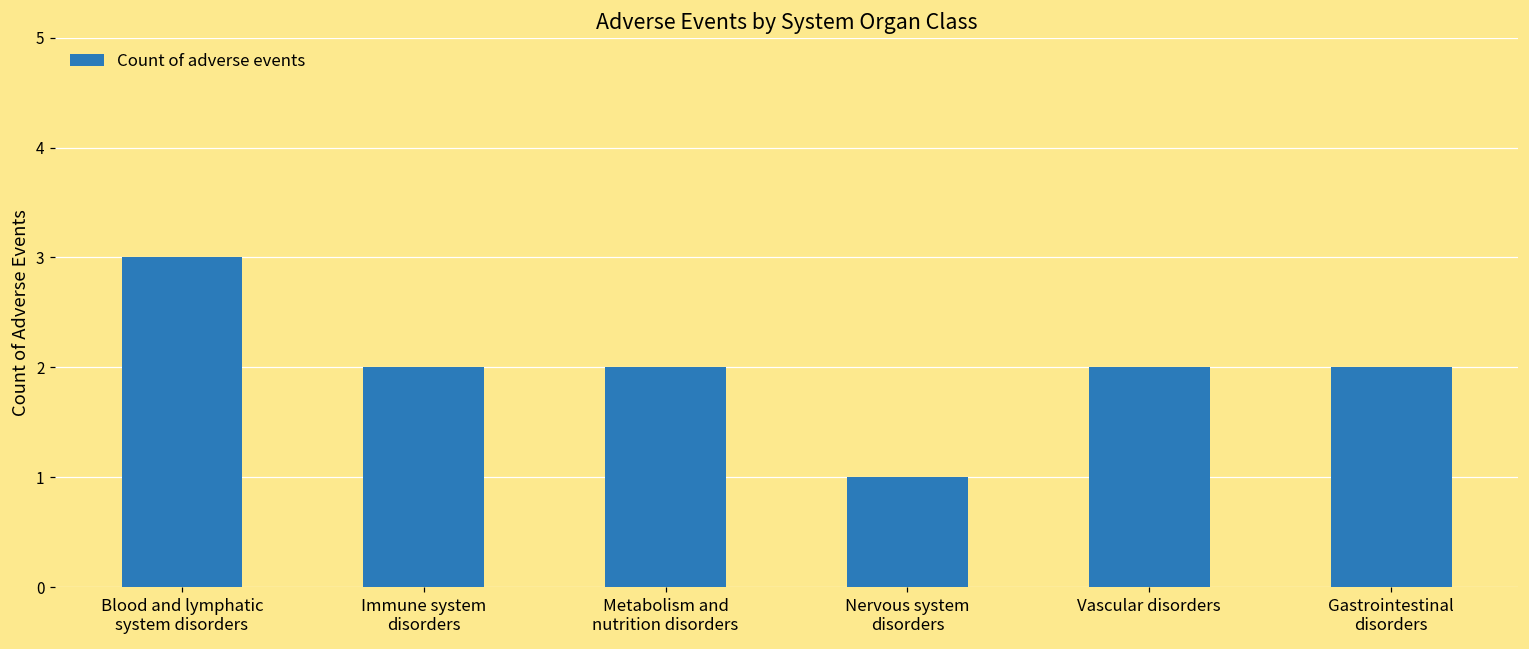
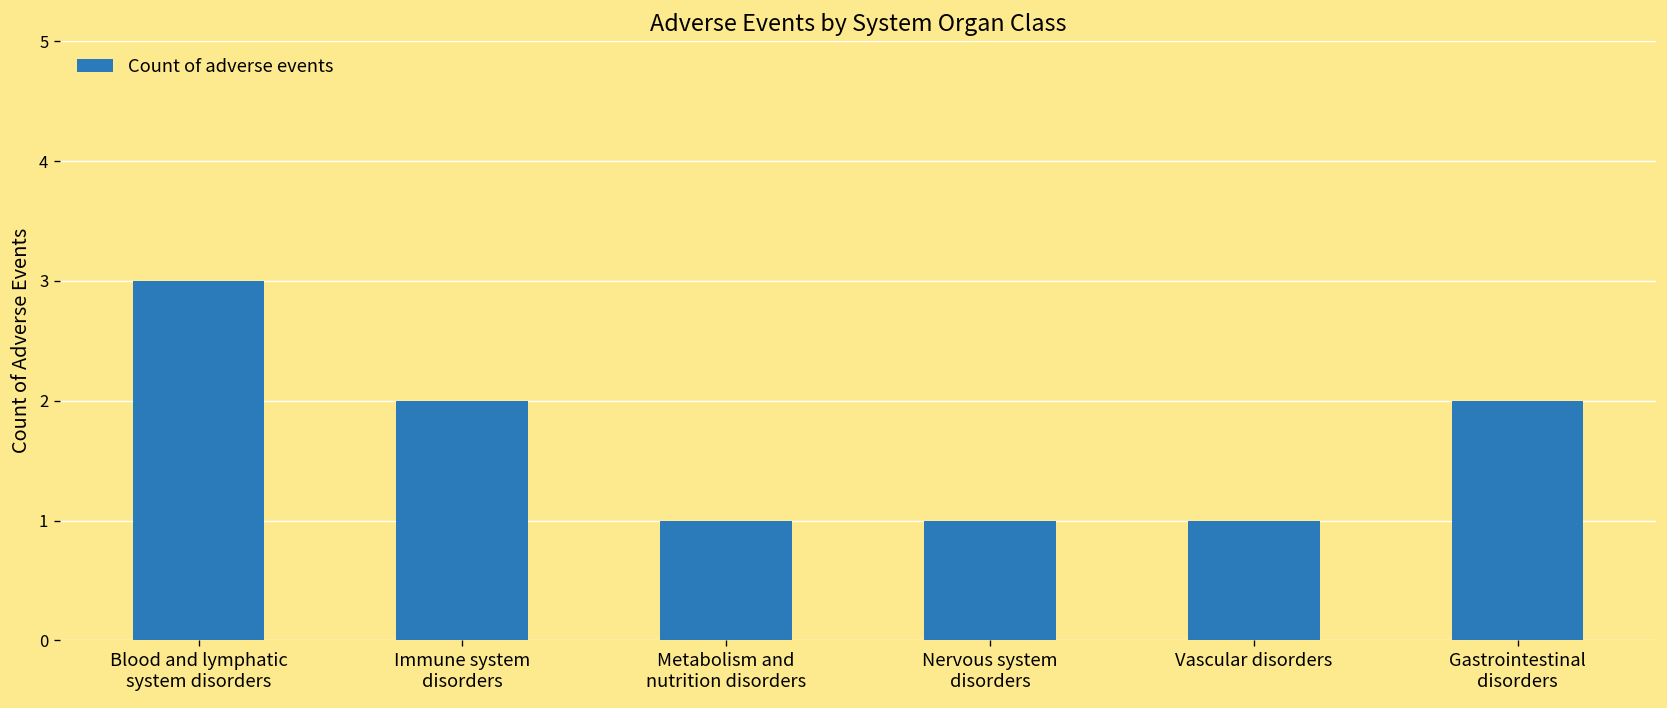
  {
    "Blood and lymphatic system disorders": 3,
    "Immune system disorders": 2,
-   "Metabolism and nutrition disorders": 2,
+   "Metabolism and nutrition disorders": 1,
    "Nervous system disorders": 1,
-   "Vascular disorders": 2,
+   "Vascular disorders": 1,
    "Gastrointestinal disorders": 2
  }
